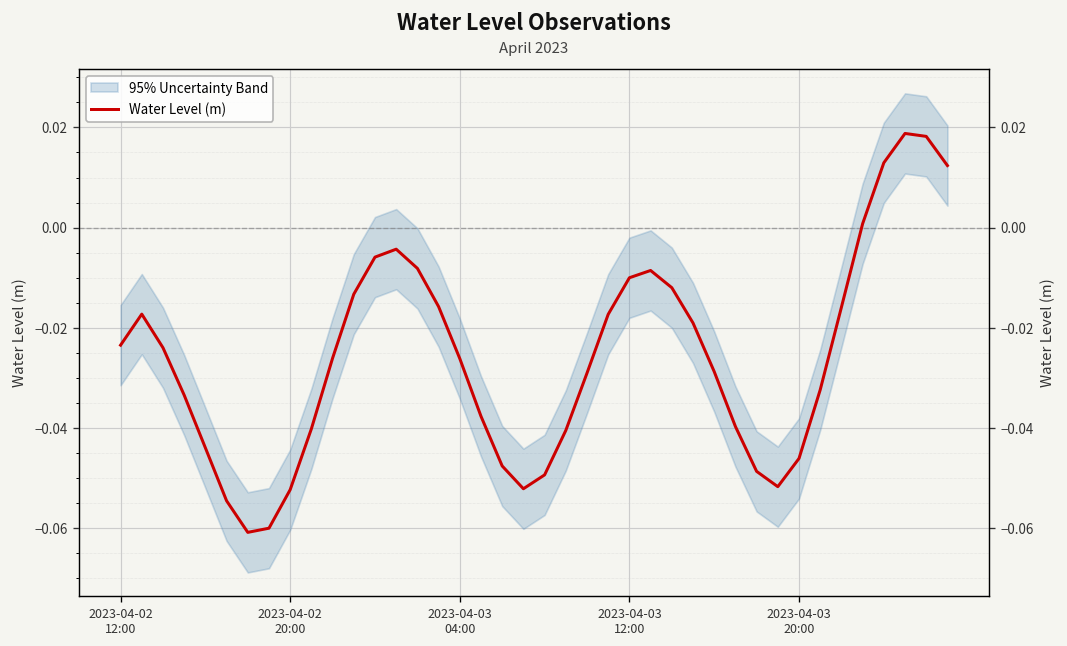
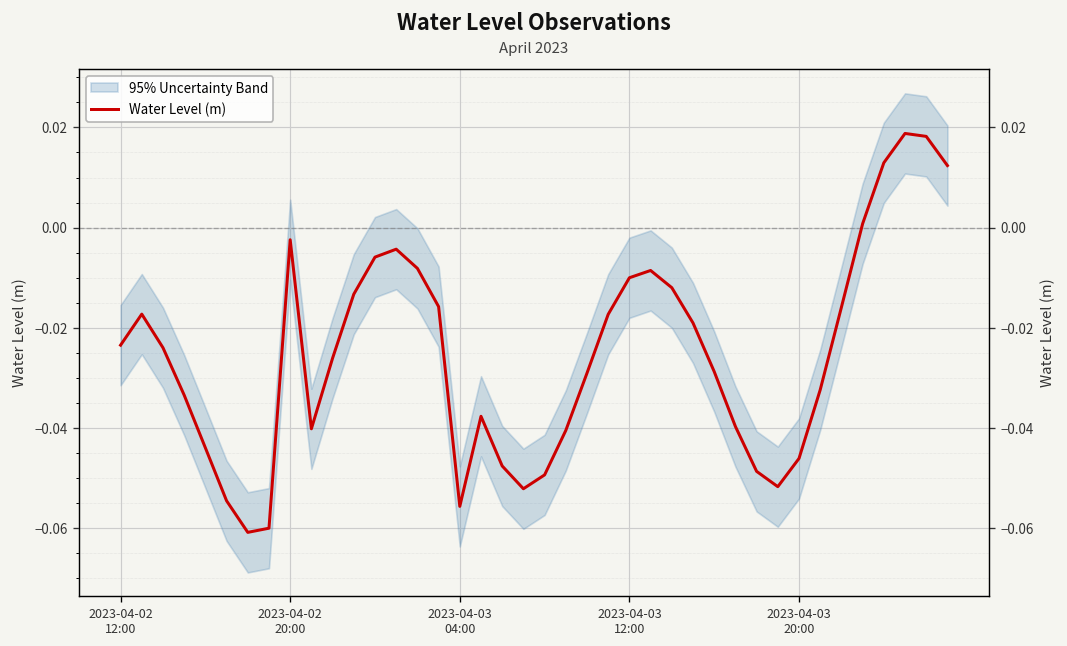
  {
    "Water Level (m)": {
      "2023-04-02 12:00": -0.023,
-     "2023-04-02 20:00": -0.052,
-     "2023-04-03 04:00": -0.026,
+     "2023-04-02 20:00": -0.002,
+     "2023-04-03 04:00": -0.056,
      "2023-04-03 12:00": -0.010,
      "2023-04-03 20:00": -0.046
    }
  }
